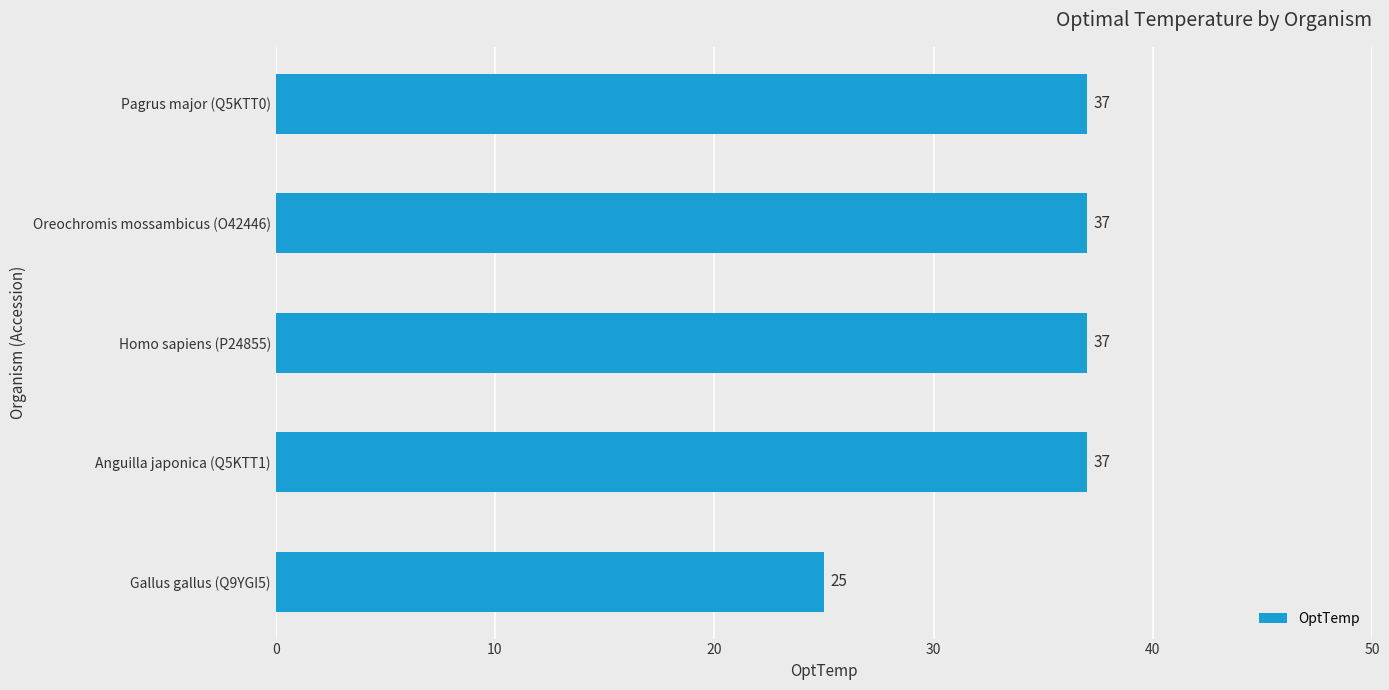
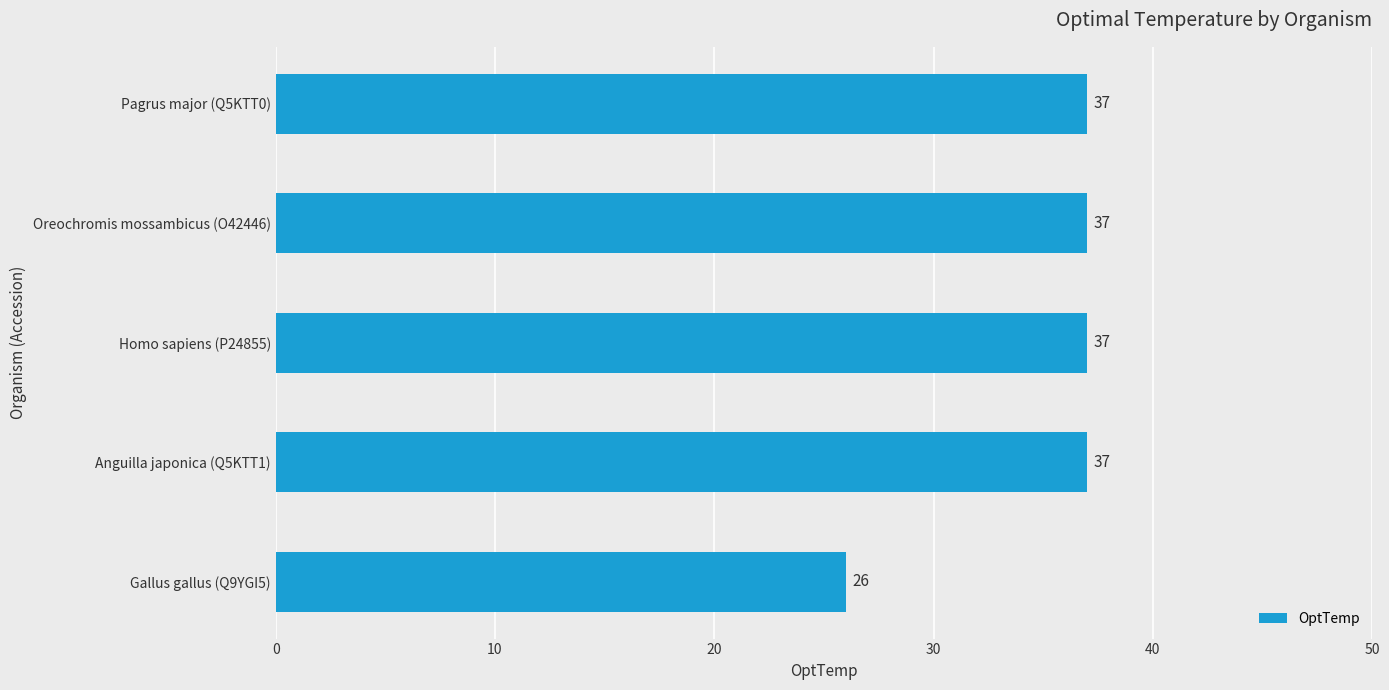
  {
    "Pagrus major (Q5KTT0)": 37,
    "Oreochromis mossambicus (O42446)": 37,
    "Homo sapiens (P24855)": 37,
    "Anguilla japonica (Q5KTT1)": 37,
-   "Gallus gallus (Q9YGI5)": 25
+   "Gallus gallus (Q9YGI5)": 26
  }
